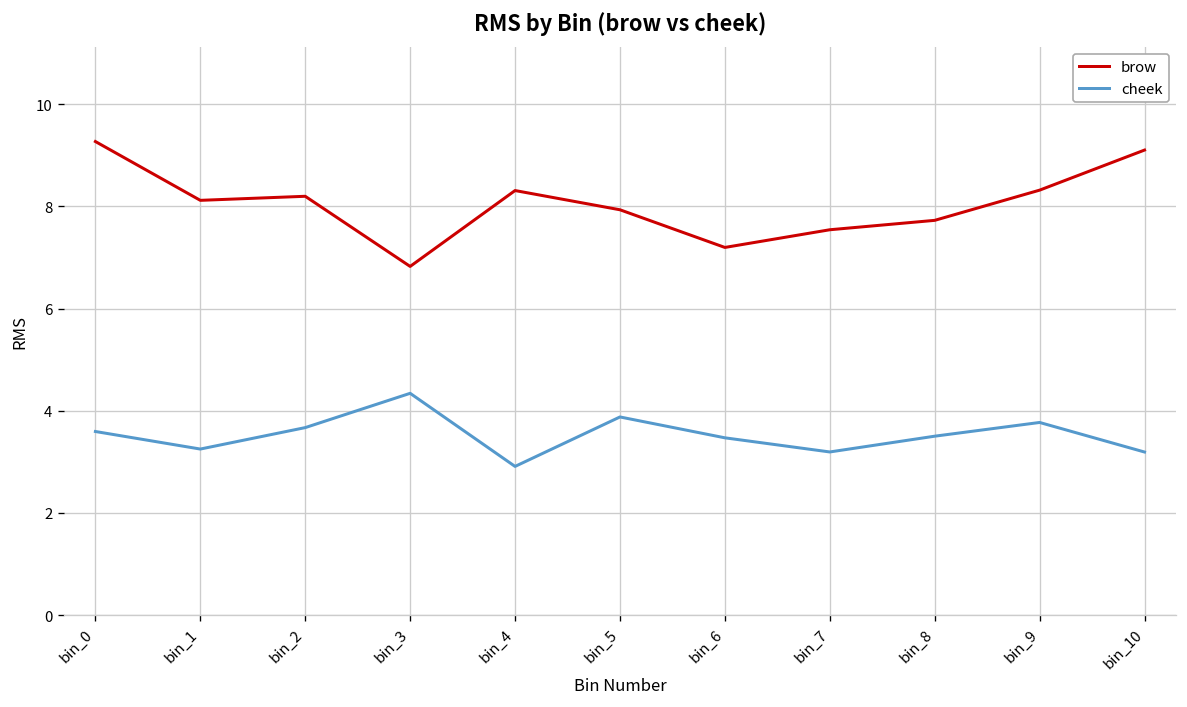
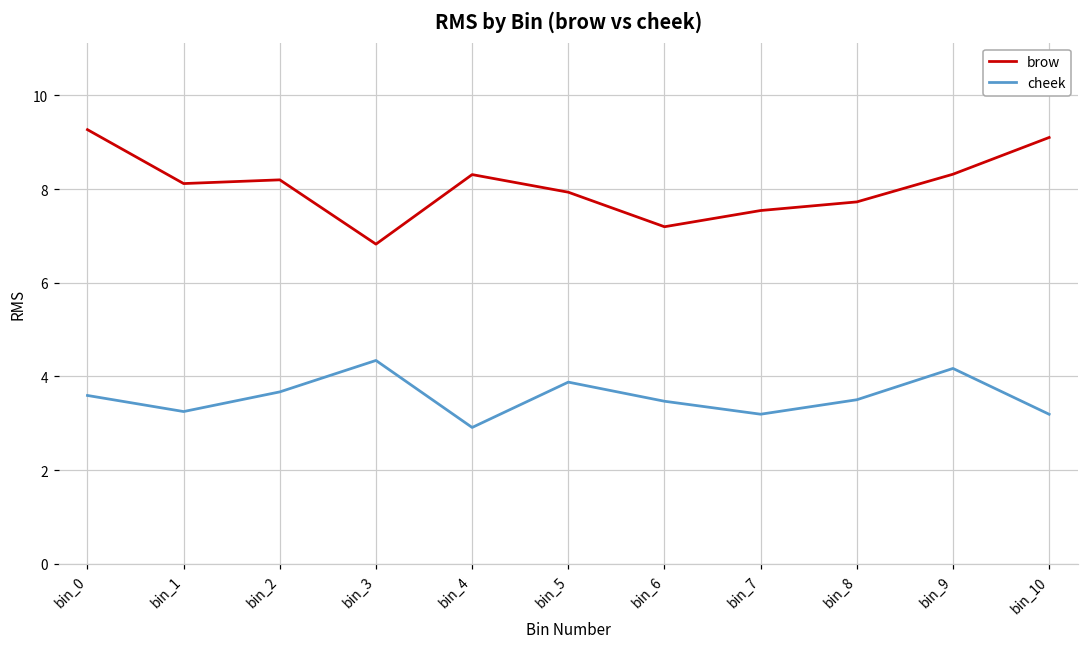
  {
    "brow": {
      "bin_0": 9.3,
      "bin_1": 8.1,
      "bin_2": 8.2,
      "bin_3": 6.8,
      "bin_4": 8.3,
      "bin_5": 7.9,
      "bin_6": 7.2,
      "bin_7": 7.5,
      "bin_8": 7.7,
      "bin_9": 8.3,
      "bin_10": 9.1
    },
    "cheek": {
      "bin_0": 3.6,
      "bin_1": 3.2,
      "bin_2": 3.7,
      "bin_3": 4.3,
      "bin_4": 2.9,
      "bin_5": 3.9,
      "bin_6": 3.5,
      "bin_7": 3.2,
      "bin_8": 3.5,
-     "bin_9": 3.8,
+     "bin_9": 4.2,
      "bin_10": 3.2
    }
  }
